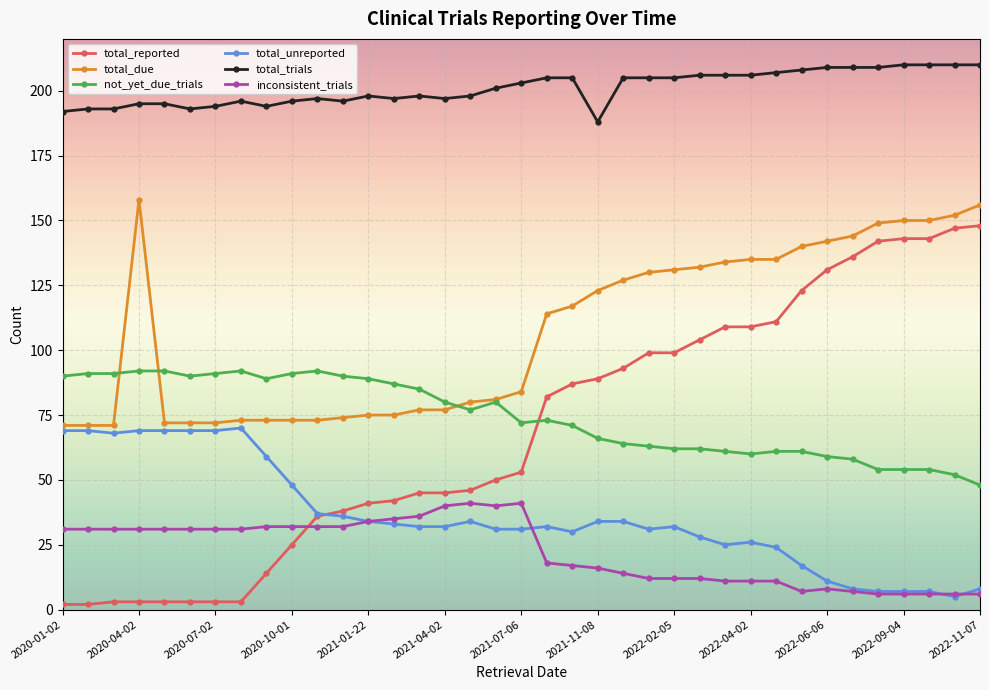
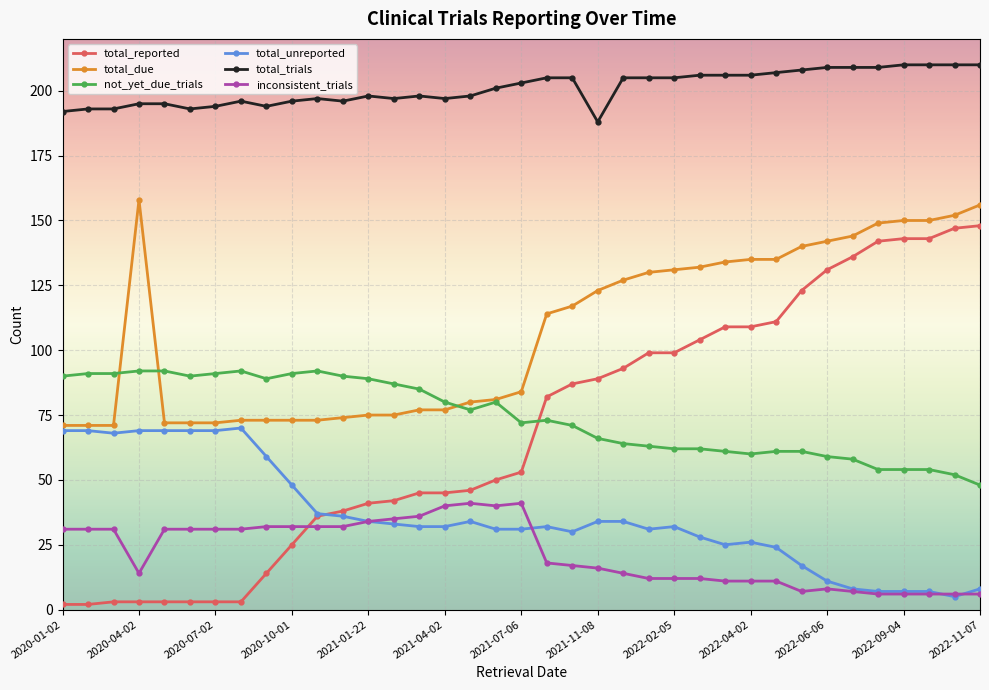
  {
    "total_reported": {
      "2020-01-02": 2,
      "2020-04-02": 3,
      "2020-07-02": 3,
      "2020-10-01": 25,
      "2021-01-22": 41,
      "2021-04-02": 45,
      "2021-07-06": 53,
      "2021-11-08": 89,
      "2022-02-05": 99,
      "2022-04-02": 109,
      "2022-06-06": 131,
      "2022-09-04": 143,
      "2022-11-07": 148
    },
    "total_due": {
      "2020-01-02": 71,
      "2020-04-02": 158,
      "2020-07-02": 72,
      "2020-10-01": 73,
      "2021-01-22": 75,
      "2021-04-02": 77,
      "2021-07-06": 84,
      "2021-11-08": 123,
      "2022-02-05": 131,
      "2022-04-02": 135,
      "2022-06-06": 142,
      "2022-09-04": 150,
      "2022-11-07": 156
    },
    "not_yet_due_trials": {
      "2020-01-02": 90,
      "2020-04-02": 92,
      "2020-07-02": 91,
      "2020-10-01": 91,
      "2021-01-22": 89,
      "2021-04-02": 80,
      "2021-07-06": 72,
      "2021-11-08": 66,
      "2022-02-05": 62,
      "2022-04-02": 60,
      "2022-06-06": 59,
      "2022-09-04": 54,
      "2022-11-07": 48
    },
    "total_unreported": {
      "2020-01-02": 69,
      "2020-04-02": 69,
      "2020-07-02": 69,
      "2020-10-01": 48,
      "2021-04-02": 32,
      "2021-07-06": 31,
      "2021-11-08": 34,
      "2022-02-05": 32,
      "2022-04-02": 26,
      "2022-06-06": 11,
      "2022-09-04": 7,
      "2022-11-07": 8
    },
    "total_trials": {
      "2020-01-02": 192,
      "2020-04-02": 195,
      "2020-07-02": 194,
      "2020-10-01": 196,
      "2021-01-22": 198,
      "2021-04-02": 197,
      "2021-07-06": 203,
      "2021-11-08": 188,
      "2022-02-05": 205,
      "2022-04-02": 206,
      "2022-06-06": 209,
      "2022-09-04": 210,
      "2022-11-07": 210
    },
    "inconsistent_trials": {
      "2020-01-02": 31,
-     "2020-04-02": 31,
+     "2020-04-02": 14,
      "2020-07-02": 31,
      "2020-10-01": 32,
      "2021-04-02": 40,
      "2021-07-06": 41,
      "2021-11-08": 16,
      "2022-02-05": 12,
      "2022-04-02": 11,
      "2022-06-06": 8,
      "2022-09-04": 6,
      "2022-11-07": 6
    }
  }
